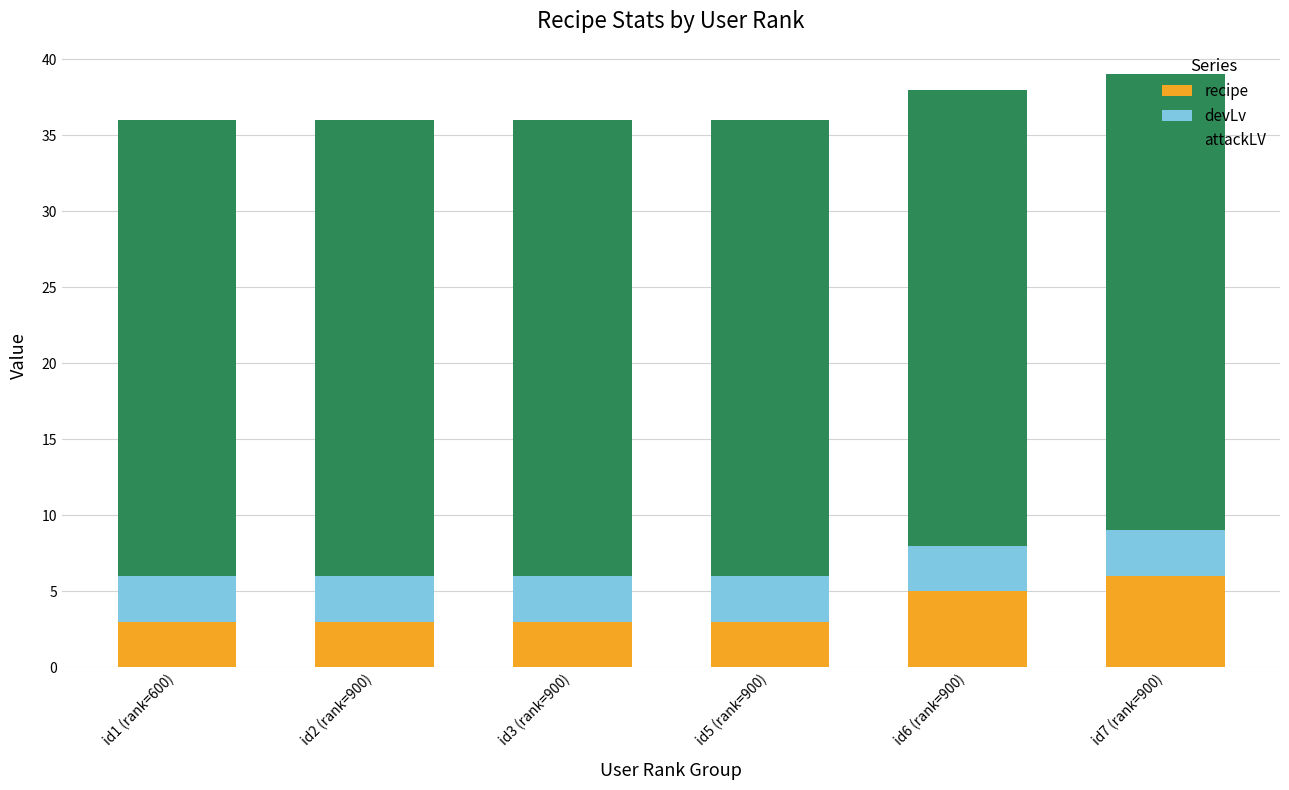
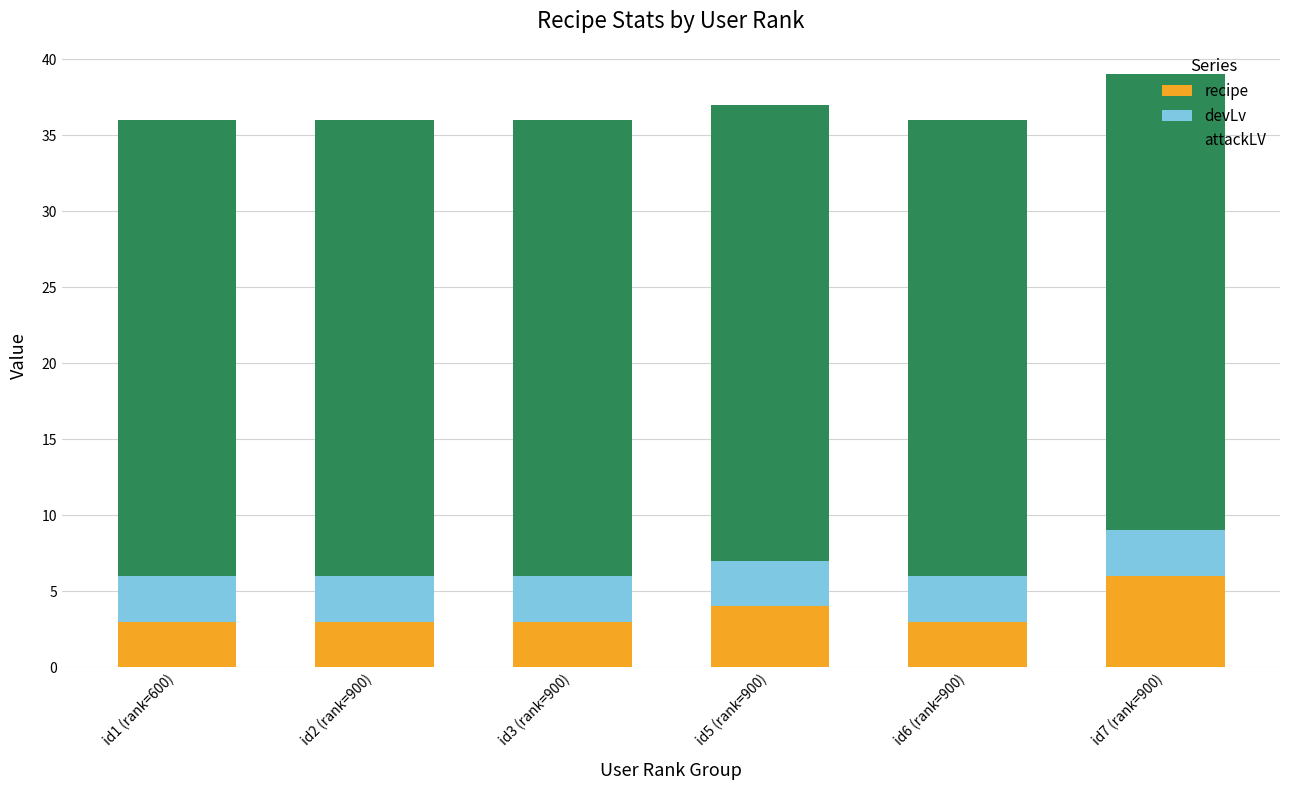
  {
    "recipe": {
      "id1 (rank=600)": 3,
      "id2 (rank=900)": 3,
      "id3 (rank=900)": 3,
-     "id5 (rank=900)": 3,
-     "id6 (rank=900)": 5,
+     "id5 (rank=900)": 4,
+     "id6 (rank=900)": 3,
      "id7 (rank=900)": 6
    },
    "devLv": {
      "id1 (rank=600)": 3,
      "id2 (rank=900)": 3,
      "id3 (rank=900)": 3,
      "id5 (rank=900)": 3,
      "id6 (rank=900)": 3,
      "id7 (rank=900)": 3
    },
    "attackLV": {
      "id1 (rank=600)": 30,
      "id2 (rank=900)": 30,
      "id3 (rank=900)": 30,
      "id5 (rank=900)": 30,
      "id6 (rank=900)": 30,
      "id7 (rank=900)": 30
    }
  }
